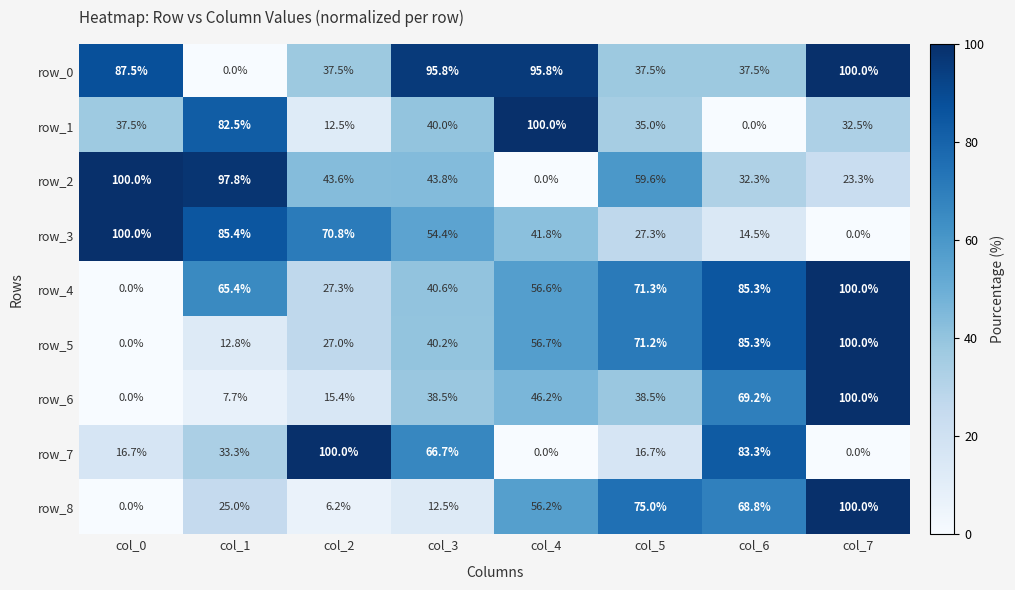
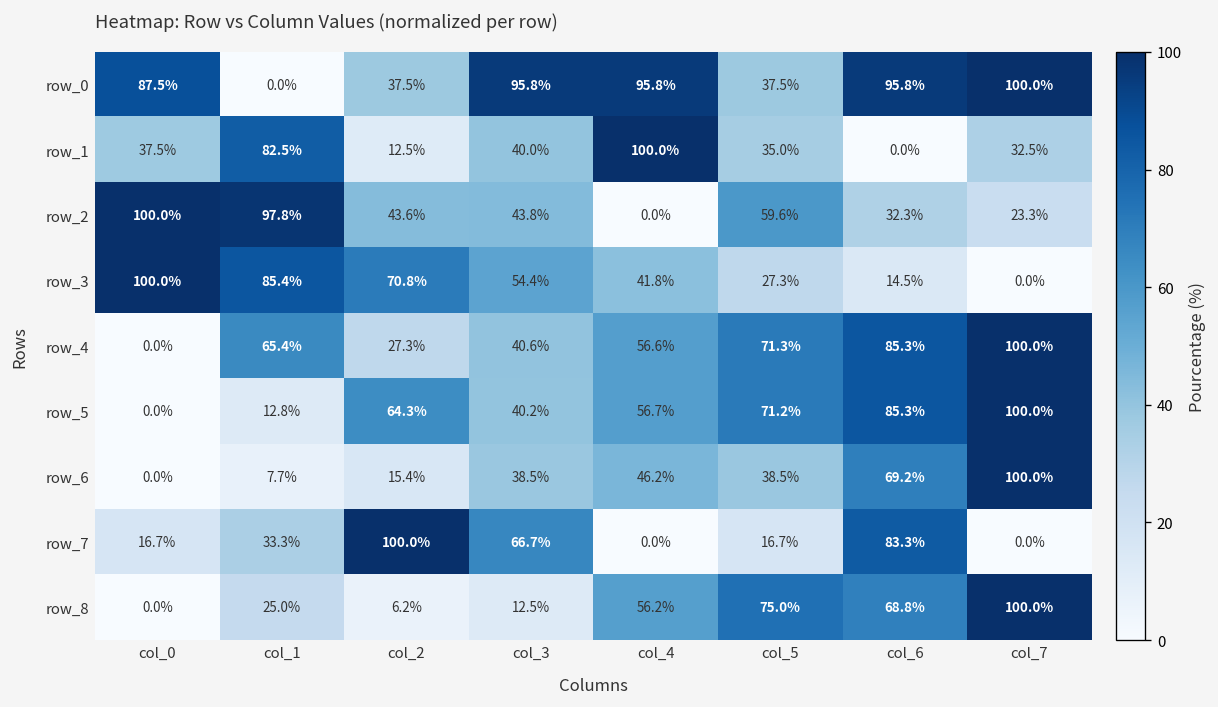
  {
    "row_0": {
      "col_0": "87.5%",
      "col_1": "0.0%",
      "col_2": "37.5%",
      "col_3": "95.8%",
      "col_4": "95.8%",
      "col_5": "37.5%",
-     "col_6": "37.5%",
+     "col_6": "95.8%",
      "col_7": "100.0%"
    },
    "row_1": {
      "col_0": "37.5%",
      "col_1": "82.5%",
      "col_2": "12.5%",
      "col_3": "40.0%",
      "col_4": "100.0%",
      "col_5": "35.0%",
      "col_6": "0.0%",
      "col_7": "32.5%"
    },
    "row_2": {
      "col_0": "100.0%",
      "col_1": "97.8%",
      "col_2": "43.6%",
      "col_3": "43.8%",
      "col_4": "0.0%",
      "col_5": "59.6%",
      "col_6": "32.3%",
      "col_7": "23.3%"
    },
    "row_3": {
      "col_0": "100.0%",
      "col_1": "85.4%",
      "col_2": "70.8%",
      "col_3": "54.4%",
      "col_4": "41.8%",
      "col_5": "27.3%",
      "col_6": "14.5%",
      "col_7": "0.0%"
    },
    "row_4": {
      "col_0": "0.0%",
      "col_1": "65.4%",
      "col_2": "27.3%",
      "col_3": "40.6%",
      "col_4": "56.6%",
      "col_5": "71.3%",
      "col_6": "85.3%",
      "col_7": "100.0%"
    },
    "row_5": {
      "col_0": "0.0%",
      "col_1": "12.8%",
-     "col_2": "27.0%",
+     "col_2": "64.3%",
      "col_3": "40.2%",
      "col_4": "56.7%",
      "col_5": "71.2%",
      "col_6": "85.3%",
      "col_7": "100.0%"
    },
    "row_6": {
      "col_0": "0.0%",
      "col_1": "7.7%",
      "col_2": "15.4%",
      "col_3": "38.5%",
      "col_4": "46.2%",
      "col_5": "38.5%",
      "col_6": "69.2%",
      "col_7": "100.0%"
    },
    "row_7": {
      "col_0": "16.7%",
      "col_1": "33.3%",
      "col_2": "100.0%",
      "col_3": "66.7%",
      "col_4": "0.0%",
      "col_5": "16.7%",
      "col_6": "83.3%",
      "col_7": "0.0%"
    },
    "row_8": {
      "col_0": "0.0%",
      "col_1": "25.0%",
      "col_2": "6.2%",
      "col_3": "12.5%",
      "col_4": "56.2%",
      "col_5": "75.0%",
      "col_6": "68.8%",
      "col_7": "100.0%"
    }
  }
